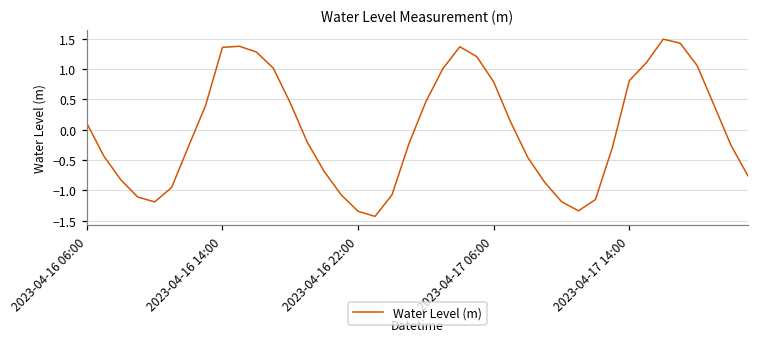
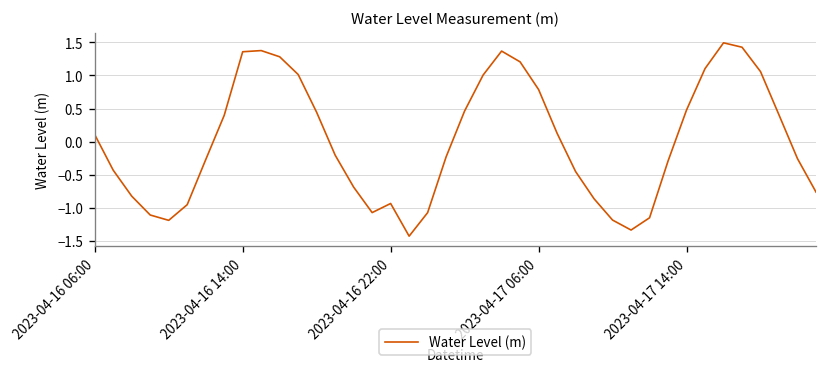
  {
    "2023-04-16 06:00": 0.1,
    "2023-04-16 14:00": 1.4,
-   "2023-04-16 22:00": -1.3,
+   "2023-04-16 22:00": -0.9,
    "2023-04-17 06:00": 0.8,
-   "2023-04-17 14:00": 0.8
+   "2023-04-17 14:00": 0.5
  }
